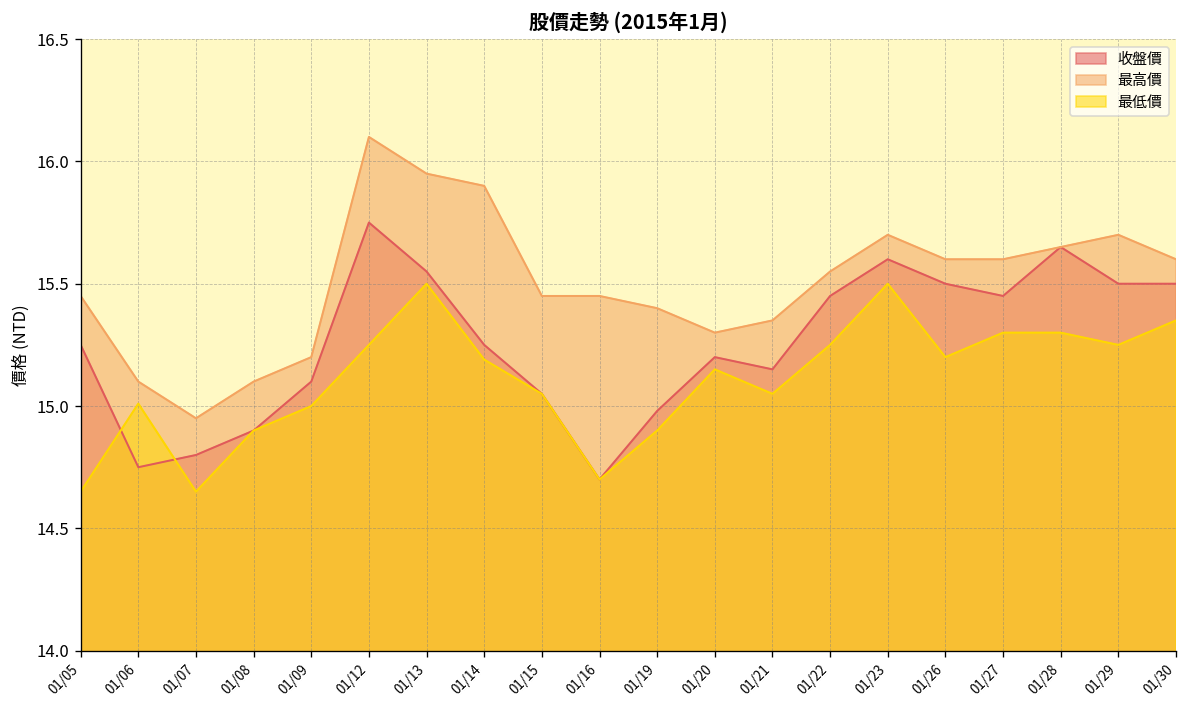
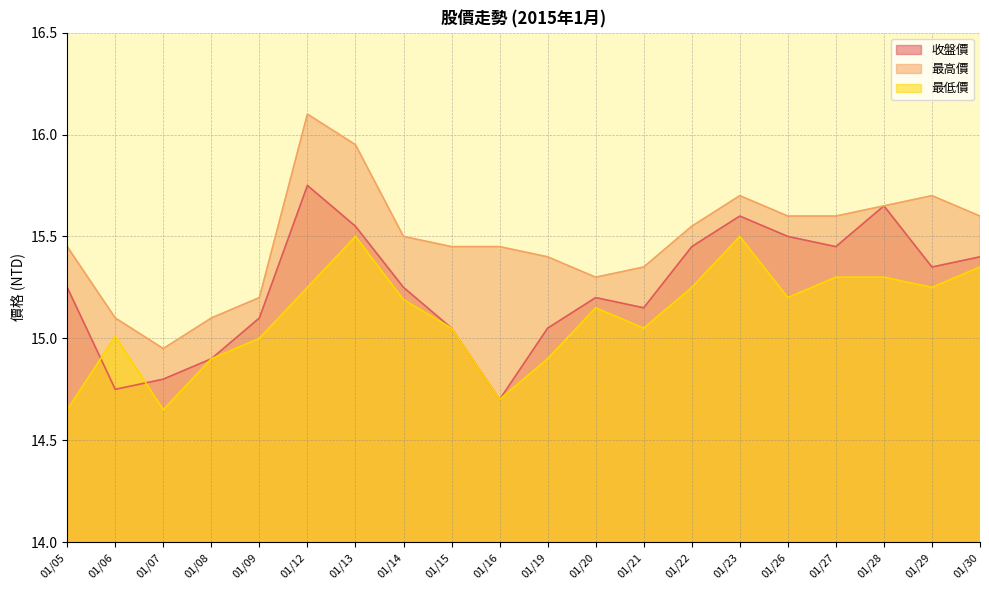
  {
    "收盤價": {
      "01/05": 15.25,
      "01/06": 14.75,
      "01/07": 14.80,
      "01/09": 15.10,
      "01/12": 15.75,
      "01/13": 15.55,
      "01/14": 15.25,
-     "01/19": 14.98,
+     "01/19": 15.05,
      "01/20": 15.20,
      "01/21": 15.15,
      "01/22": 15.45,
      "01/23": 15.60,
      "01/26": 15.50,
      "01/27": 15.45,
-     "01/29": 15.50,
-     "01/30": 15.5
+     "01/29": 15.35,
+     "01/30": 15.4
    },
    "最高價": {
      "01/05": 15.45,
      "01/06": 15.1,
      "01/07": 14.95,
      "01/08": 15.1,
      "01/09": 15.2,
      "01/12": 16.1,
      "01/13": 15.95,
-     "01/14": 15.9,
+     "01/14": 15.5,
      "01/15": 15.45,
      "01/16": 15.45,
      "01/19": 15.4,
      "01/20": 15.3,
      "01/21": 15.35,
      "01/22": 15.55,
      "01/23": 15.7,
      "01/26": 15.6,
      "01/27": 15.6,
      "01/29": 15.7,
      "01/30": 15.6
    },
    "最低價": {
      "01/05": 14.65,
      "01/06": 15.01,
      "01/07": 14.65,
      "01/09": 15.00,
      "01/12": 15.25,
      "01/13": 15.50,
      "01/14": 15.19,
      "01/19": 14.90,
      "01/20": 15.15,
      "01/21": 15.05,
      "01/22": 15.25,
      "01/23": 15.50,
      "01/26": 15.20,
      "01/27": 15.30,
      "01/28": 15.30,
      "01/29": 15.25,
      "01/30": 15.35
    }
  }
